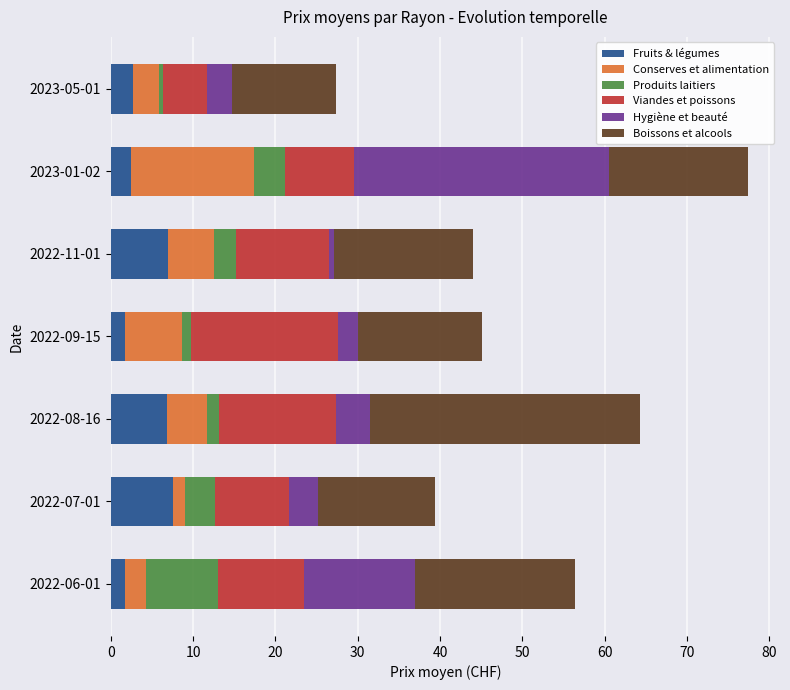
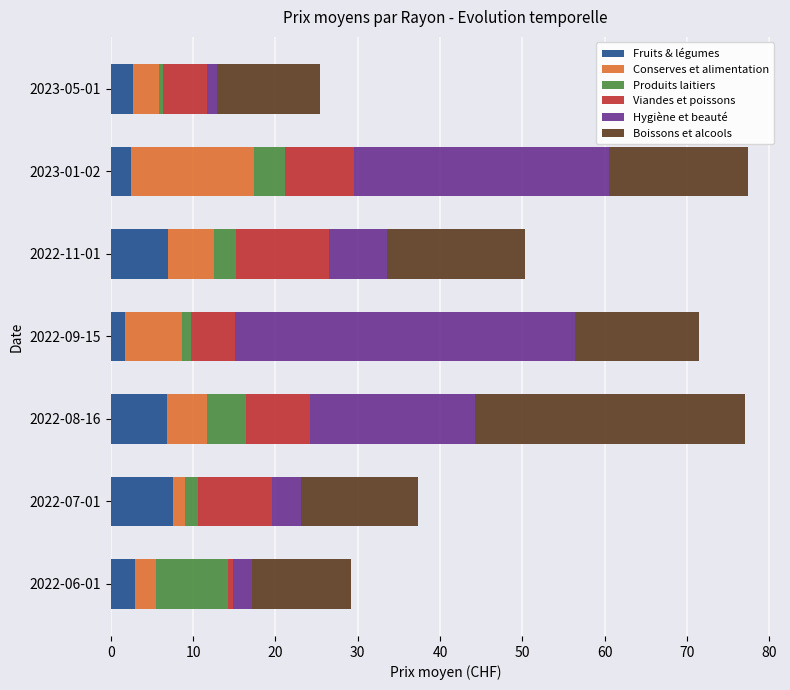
  {
    "Fruits & légumes": {
      "2023-05-01": 3,
      "2023-01-02": 3,
      "2022-11-01": 7,
      "2022-09-15": 2,
      "2022-08-16": 7,
      "2022-07-01": 8,
-     "2022-06-01": 2
+     "2022-06-01": 3
    },
    "Conserves et alimentation": {
      "2023-05-01": 3,
      "2023-01-02": 15,
      "2022-11-01": 6,
      "2022-09-15": 7,
      "2022-08-16": 5,
      "2022-07-01": 1,
      "2022-06-01": 3
    },
    "Produits laitiers": {
      "2023-05-01": 1,
      "2023-01-02": 4,
      "2022-11-01": 3,
      "2022-09-15": 1,
-     "2022-08-16": 1,
-     "2022-07-01": 4,
+     "2022-08-16": 5,
+     "2022-07-01": 2,
      "2022-06-01": 9
    },
    "Viandes et poissons": {
      "2023-05-01": 5,
      "2023-01-02": 8,
      "2022-11-01": 11,
-     "2022-09-15": 18,
-     "2022-08-16": 14,
+     "2022-09-15": 5,
+     "2022-08-16": 8,
      "2022-07-01": 9,
-     "2022-06-01": 10
+     "2022-06-01": 1
    },
    "Hygiène et beauté": {
-     "2023-05-01": 3,
+     "2023-05-01": 1,
      "2023-01-02": 31,
-     "2022-11-01": 1,
-     "2022-09-15": 2,
-     "2022-08-16": 4,
+     "2022-11-01": 7,
+     "2022-09-15": 41,
+     "2022-08-16": 20,
      "2022-07-01": 3,
-     "2022-06-01": 14
+     "2022-06-01": 2
    },
    "Boissons et alcools": {
      "2023-05-01": 13,
      "2023-01-02": 17,
      "2022-11-01": 17,
      "2022-09-15": 15,
      "2022-08-16": 33,
      "2022-07-01": 14,
-     "2022-06-01": 19
+     "2022-06-01": 12
    }
  }
